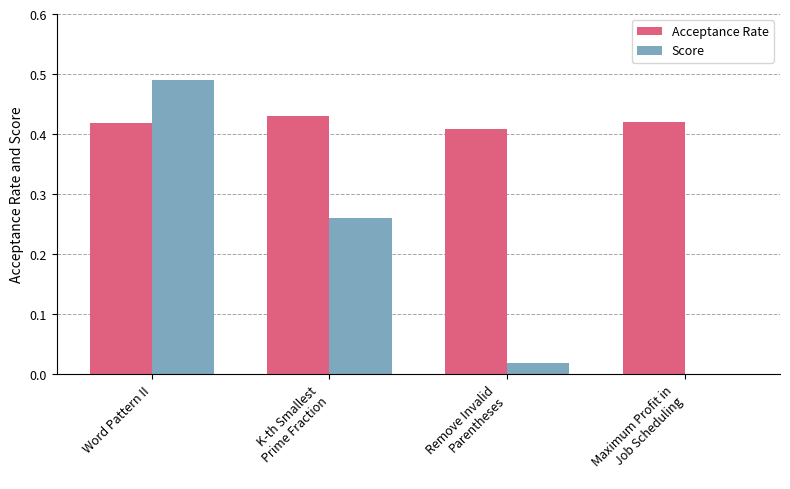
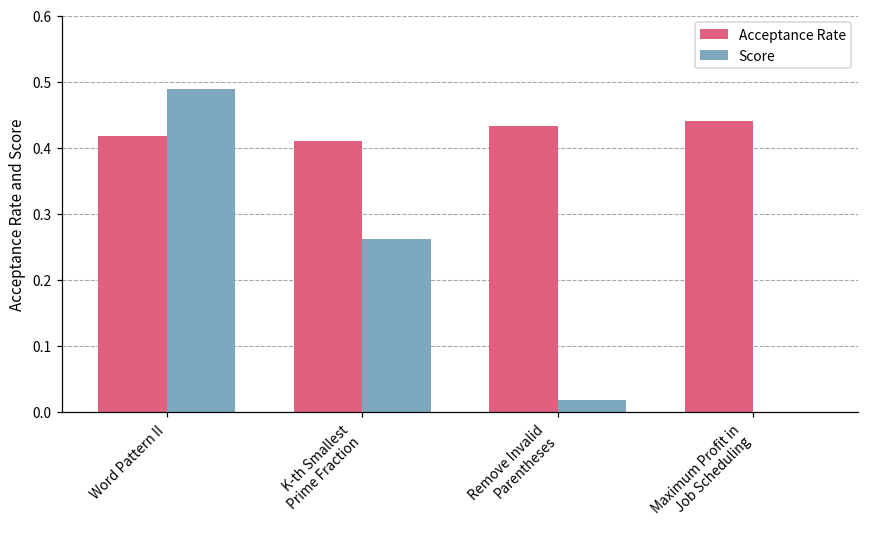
  {
    "Acceptance Rate": {
      "Word Pattern II": 0.42,
-     "K-th Smallest Prime Fraction": 0.43,
-     "Remove Invalid Parentheses": 0.41,
-     "Maximum Profit in Job Scheduling": 0.42
+     "K-th Smallest Prime Fraction": 0.41,
+     "Remove Invalid Parentheses": 0.43,
+     "Maximum Profit in Job Scheduling": 0.44
    },
    "Score": {
      "Word Pattern II": 0.49,
      "K-th Smallest Prime Fraction": 0.26,
      "Remove Invalid Parentheses": 0.02,
      "Maximum Profit in Job Scheduling": 0.00
    }
  }
